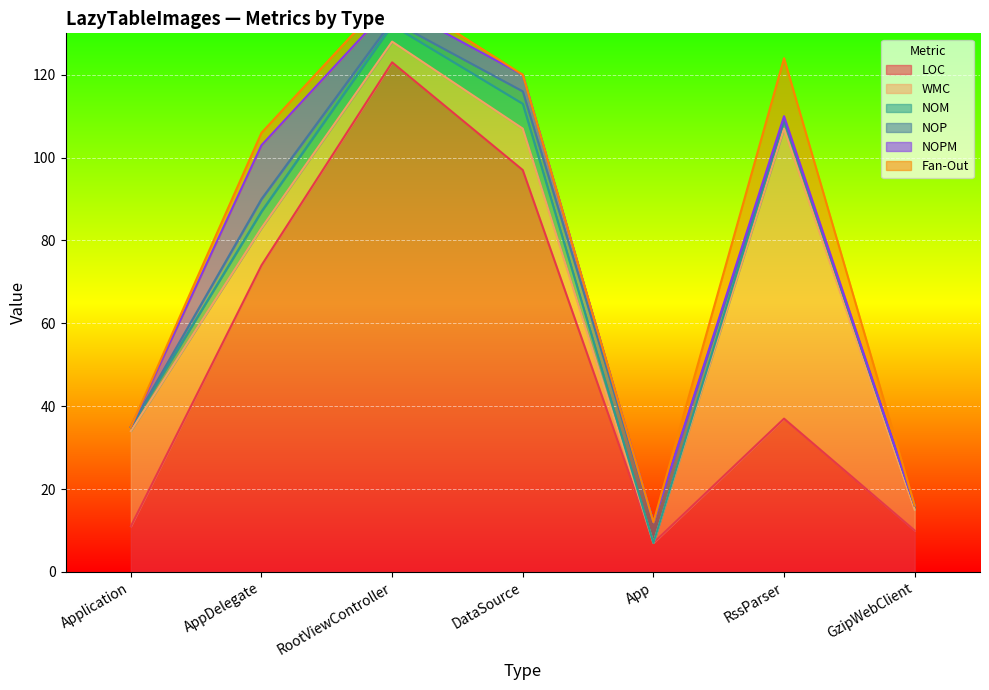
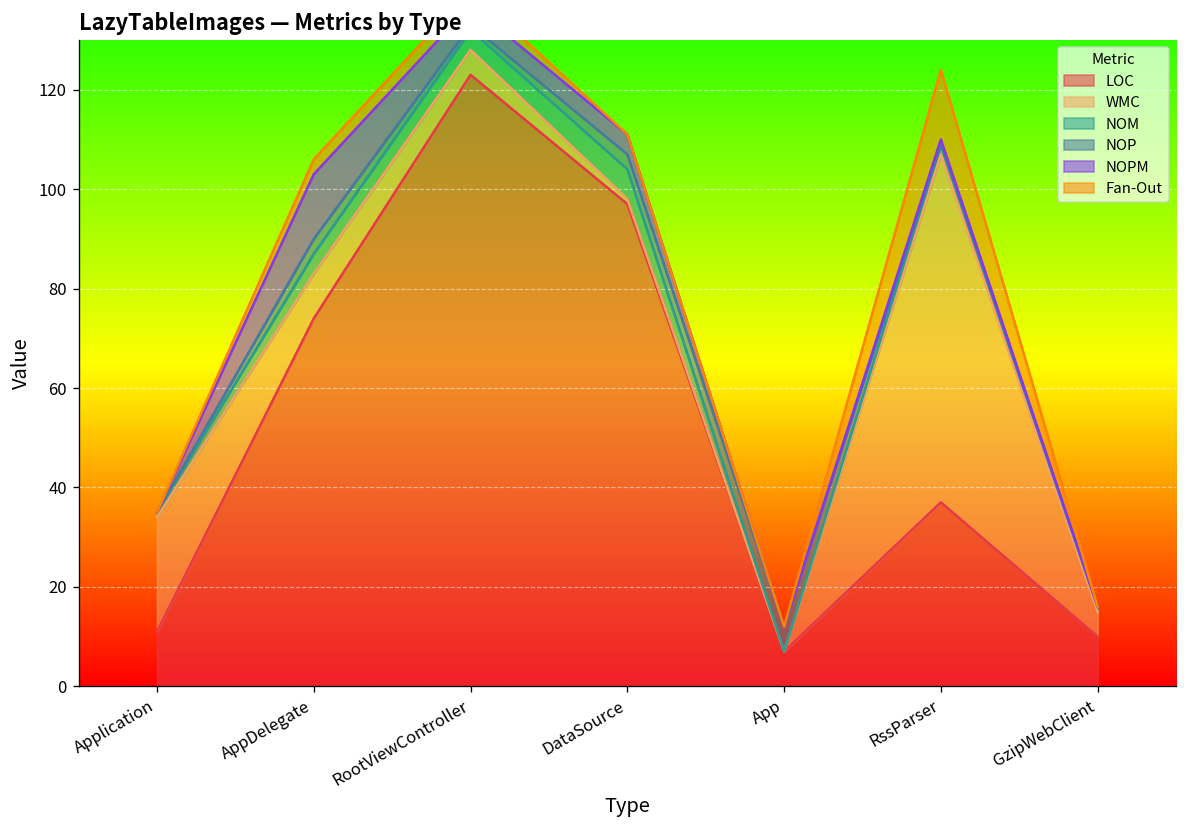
  {
    "LOC": {
      "Application": 11,
      "AppDelegate": 74,
      "RootViewController": 123,
      "DataSource": 97,
      "RssParser": 37,
      "GzipWebClient": 10
    },
    "WMC": {
      "Application": 23,
      "AppDelegate": 9,
      "RootViewController": 5,
-     "DataSource": 10,
+     "DataSource": 1,
      "RssParser": 70,
      "GzipWebClient": 5
    },
    "NOPM": {
      "AppDelegate": 13,
      "RssParser": 1
    },
    "Fan-Out": {
      "AppDelegate": 3,
      "RssParser": 14
    }
  }
